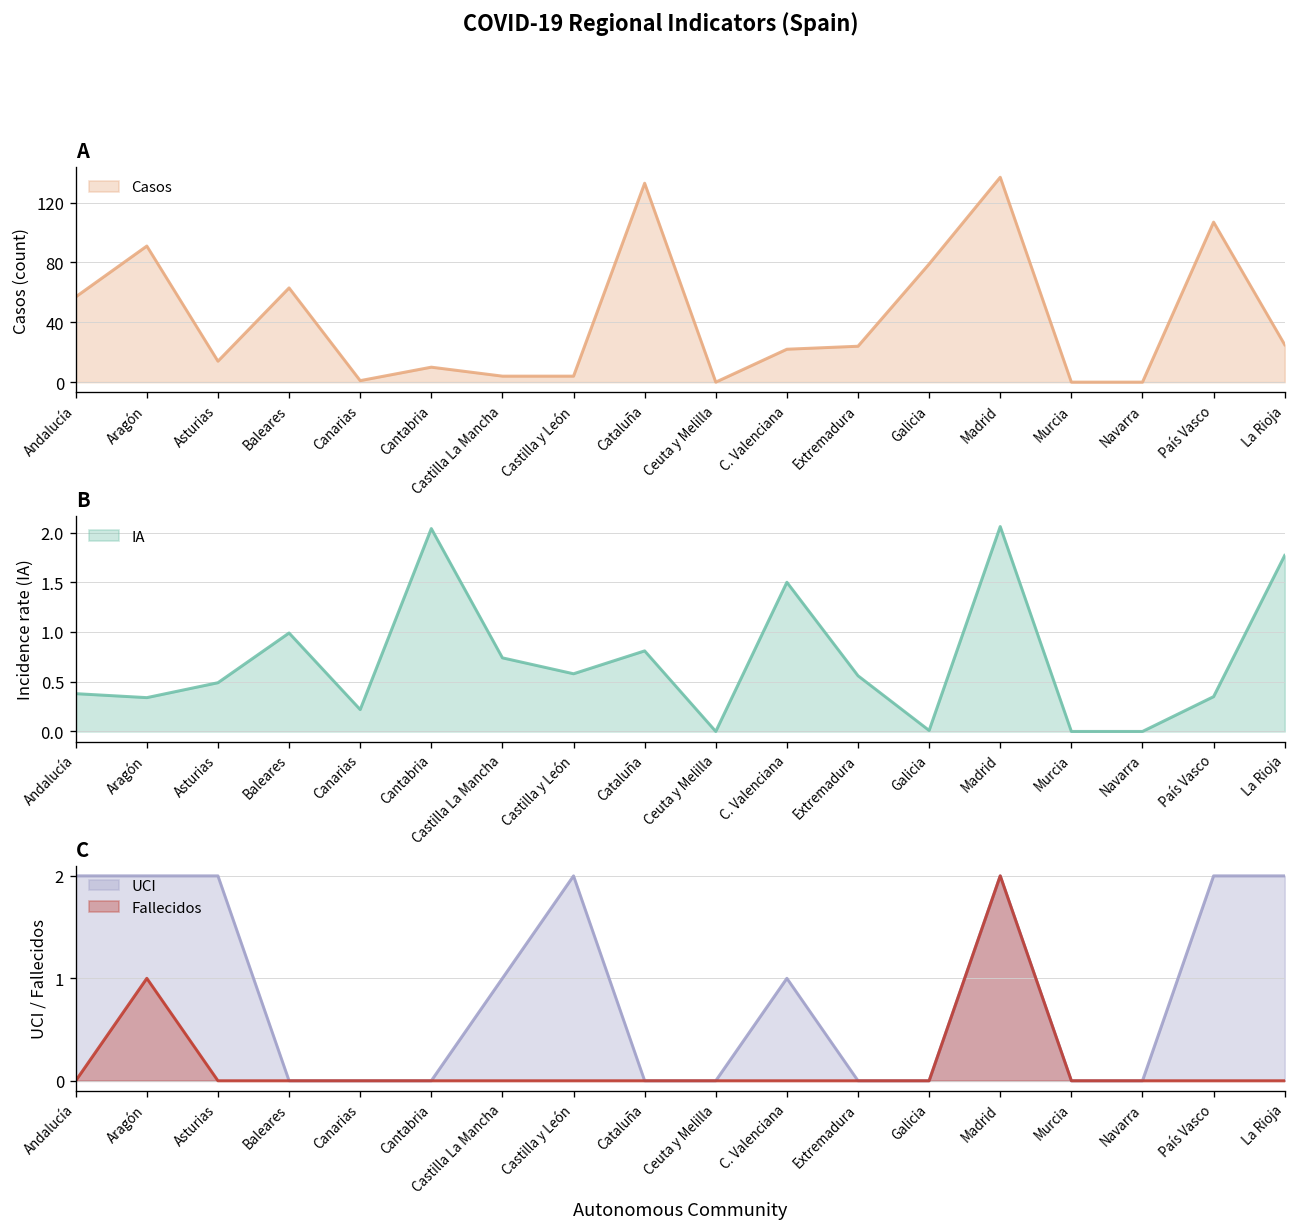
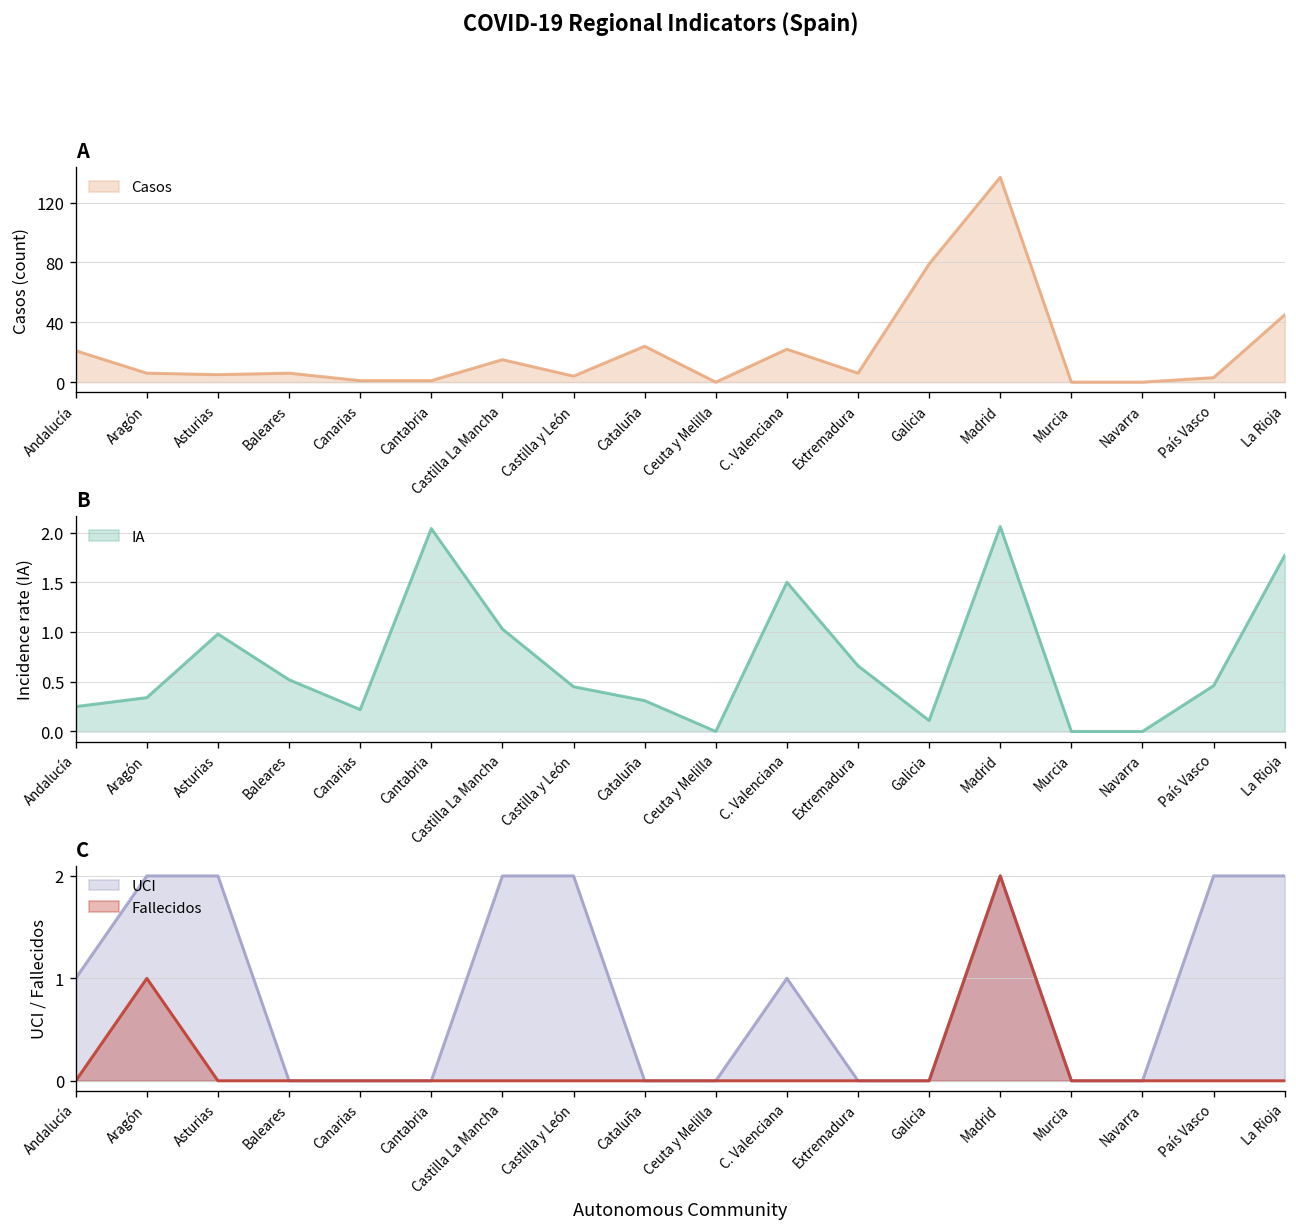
  {
    "A": {
-     "Andalucía": 57,
-     "Aragón": 91,
-     "Asturias": 14,
-     "Baleares": 63,
+     "Andalucía": 21,
+     "Aragón": 6,
+     "Asturias": 5,
+     "Baleares": 6,
      "Canarias": 1,
-     "Cantabria": 10,
-     "Castilla La Mancha": 4,
+     "Cantabria": 1,
+     "Castilla La Mancha": 15,
      "Castilla y León": 4,
-     "Cataluña": 133,
+     "Cataluña": 24,
      "Ceuta y Melilla": 0,
      "C. Valenciana": 22,
-     "Extremadura": 24,
+     "Extremadura": 6,
      "Galicia": 79,
      "Madrid": 137,
      "Murcia": 0,
      "Navarra": 0,
-     "País Vasco": 107,
-     "La Rioja": 25
+     "País Vasco": 3,
+     "La Rioja": 45
    },
    "B": {
-     "Andalucía": 0.4,
+     "Andalucía": 0.3,
      "Aragón": 0.3,
-     "Asturias": 0.5,
-     "Baleares": 1.0,
+     "Asturias": 1.0,
+     "Baleares": 0.5,
      "Canarias": 0.2,
      "Cantabria": 2.0,
-     "Castilla La Mancha": 0.7,
-     "Castilla y León": 0.6,
-     "Cataluña": 0.8,
+     "Castilla La Mancha": 1.0,
+     "Castilla y León": 0.5,
+     "Cataluña": 0.3,
      "Ceuta y Melilla": 0.0,
      "C. Valenciana": 1.5,
-     "Extremadura": 0.6,
-     "Galicia": 0.0,
+     "Extremadura": 0.7,
+     "Galicia": 0.1,
      "Madrid": 2.1,
      "Murcia": 0.0,
      "Navarra": 0.0,
-     "País Vasco": 0.4,
+     "País Vasco": 0.5,
      "La Rioja": 1.8
    },
    "C": {
      "UCI": {
-       "Andalucía": 2,
+       "Andalucía": 1,
        "Aragón": 2,
        "Asturias": 2,
-       "Castilla La Mancha": 1,
+       "Castilla La Mancha": 2,
        "Castilla y León": 2,
        "C. Valenciana": 1,
        "País Vasco": 2,
        "La Rioja": 2
      },
      "Fallecidos": {
        "Andalucía": 0,
        "Aragón": 1,
        "Asturias": 0,
        "Castilla La Mancha": 0,
        "Castilla y León": 0,
        "C. Valenciana": 0,
        "País Vasco": 0,
        "La Rioja": 0
      }
    }
  }
